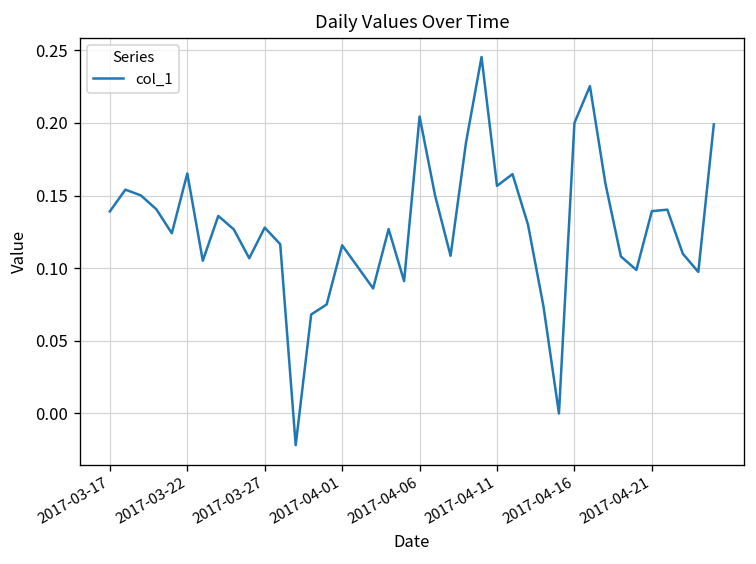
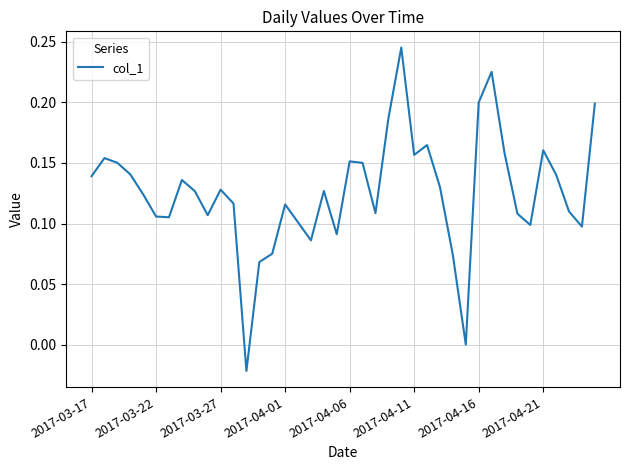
  {
    "2017-03-17": 0.139,
-   "2017-03-22": 0.165,
+   "2017-03-22": 0.106,
    "2017-03-27": 0.128,
    "2017-04-01": 0.116,
-   "2017-04-06": 0.204,
+   "2017-04-06": 0.151,
    "2017-04-11": 0.157,
    "2017-04-16": 0.200,
-   "2017-04-21": 0.139
+   "2017-04-21": 0.161
  }
